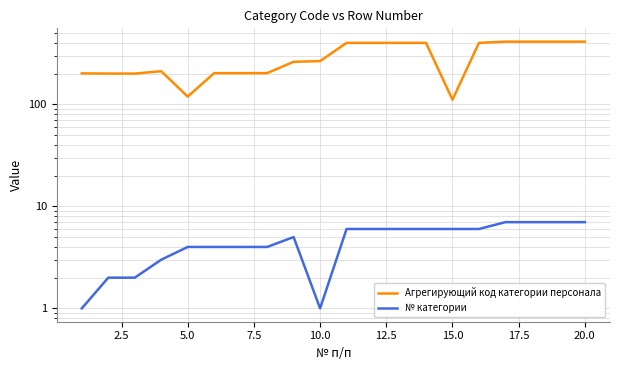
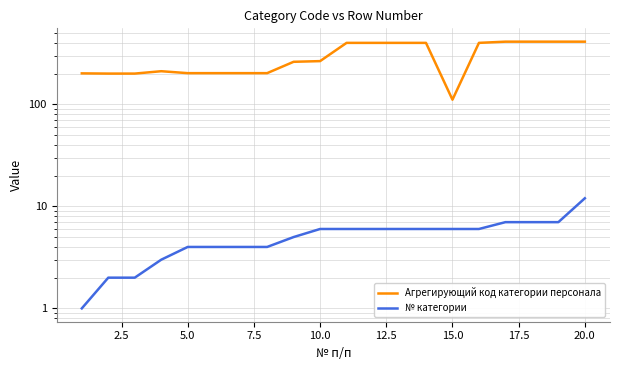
  {
    "Агрегирующий код категории персонала": {
-     "5.0": 120,
+     "5.0": 200,
      "10.0": 270,
      "15.0": 110,
      "20.0": 410
    },
    "№ категории": {
      "5.0": 4,
-     "10.0": 1,
+     "10.0": 6,
      "15.0": 6,
-     "20.0": 7
+     "20.0": 12
    }
  }
